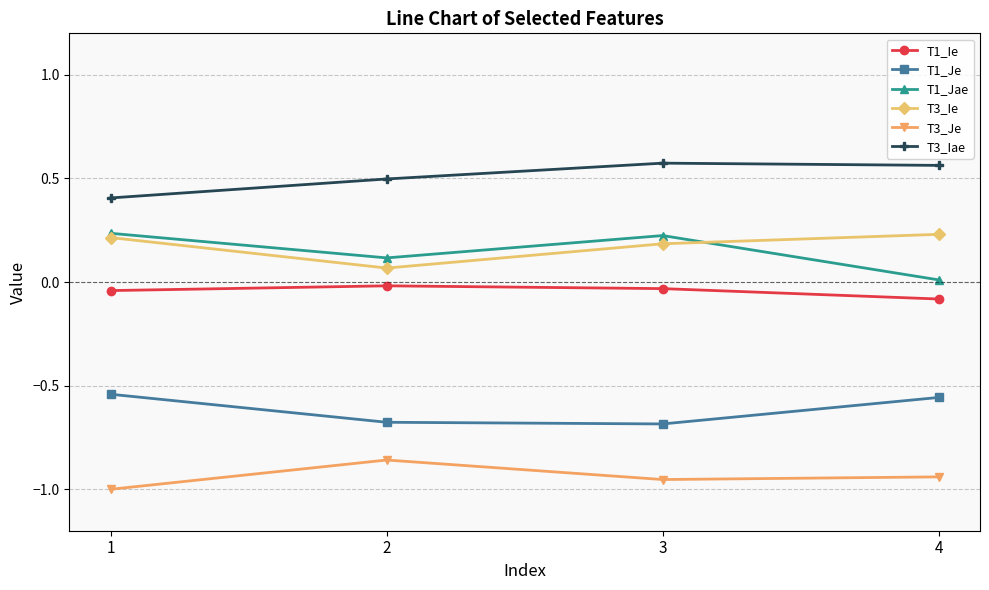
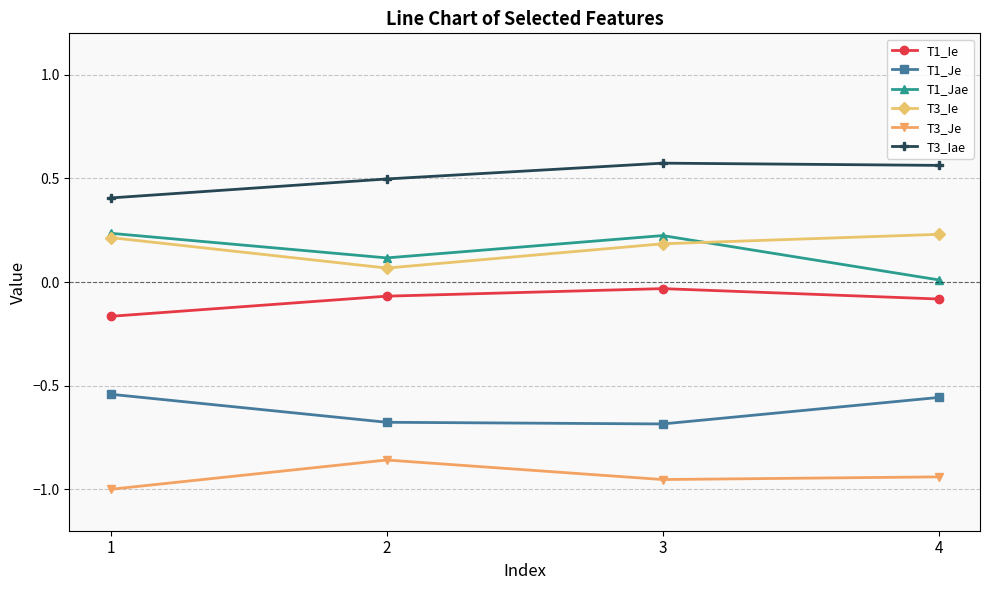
  {
    "T1_Ie": {
-     "1": -0.04,
-     "2": -0.02,
+     "1": -0.17,
+     "2": -0.07,
      "3": -0.03,
      "4": -0.08
    },
    "T3_Iae": {
      "1": 0.41,
      "2": 0.50,
      "3": 0.57,
      "4": 0.56
    }
  }
